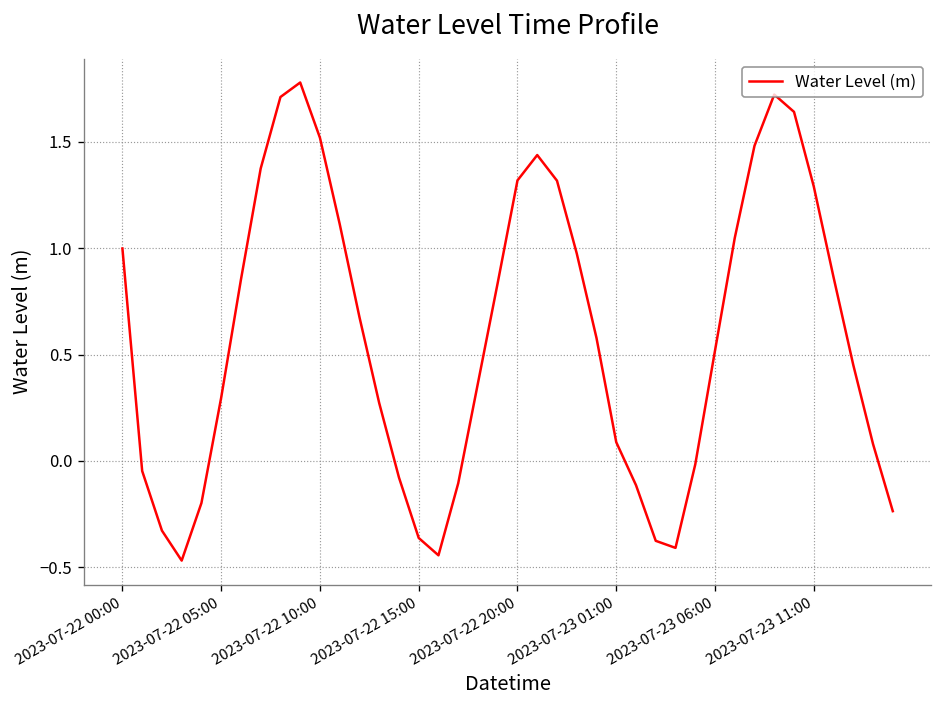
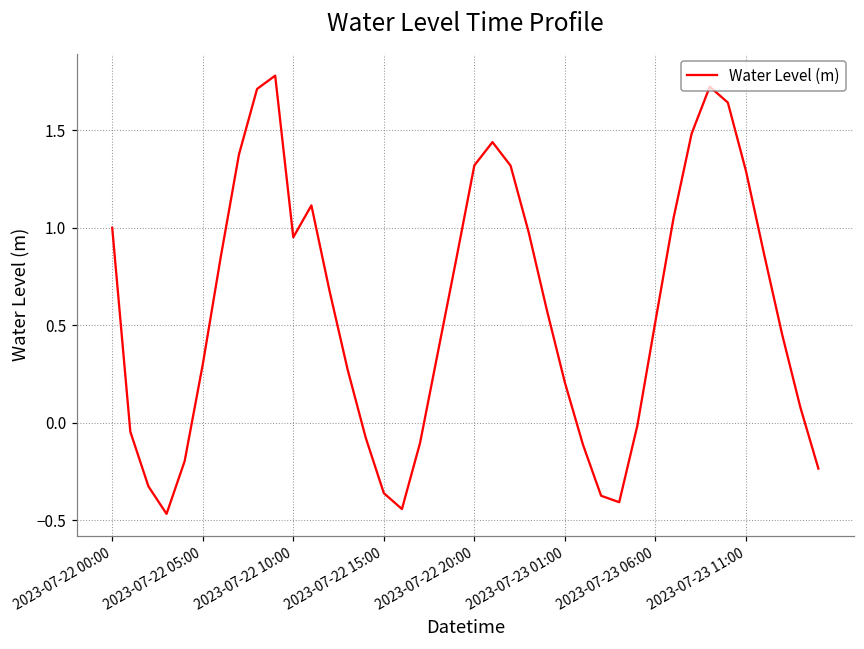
  {
    "2023-07-22 00:00": 1.00,
    "2023-07-22 05:00": 0.30,
-   "2023-07-22 10:00": 1.52,
+   "2023-07-22 10:00": 0.95,
    "2023-07-22 15:00": -0.36,
    "2023-07-22 20:00": 1.32,
-   "2023-07-23 01:00": 0.09,
+   "2023-07-23 01:00": 0.21,
    "2023-07-23 06:00": 0.52,
    "2023-07-23 11:00": 1.29
  }
